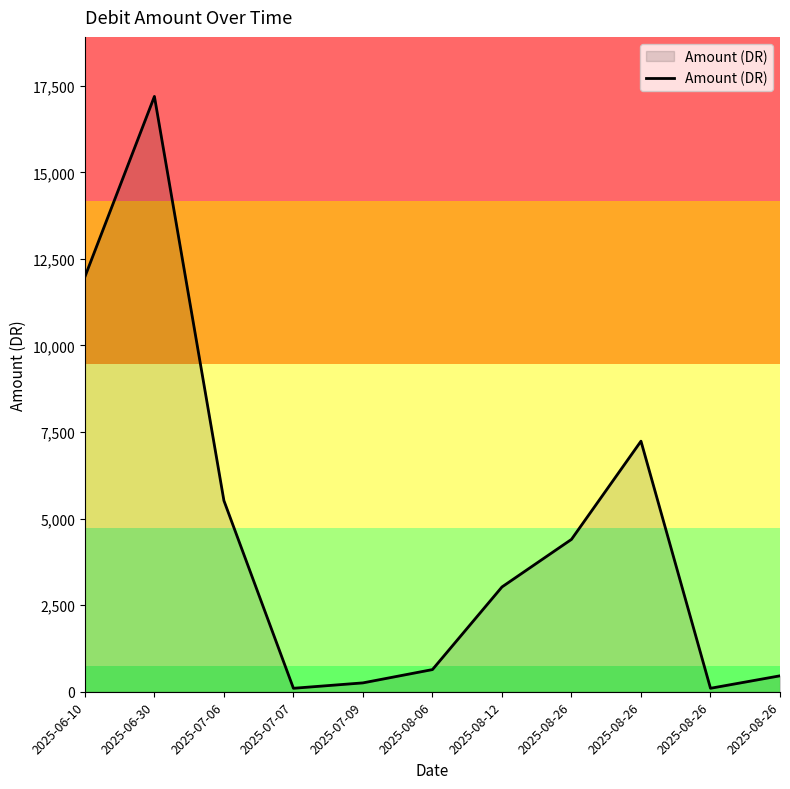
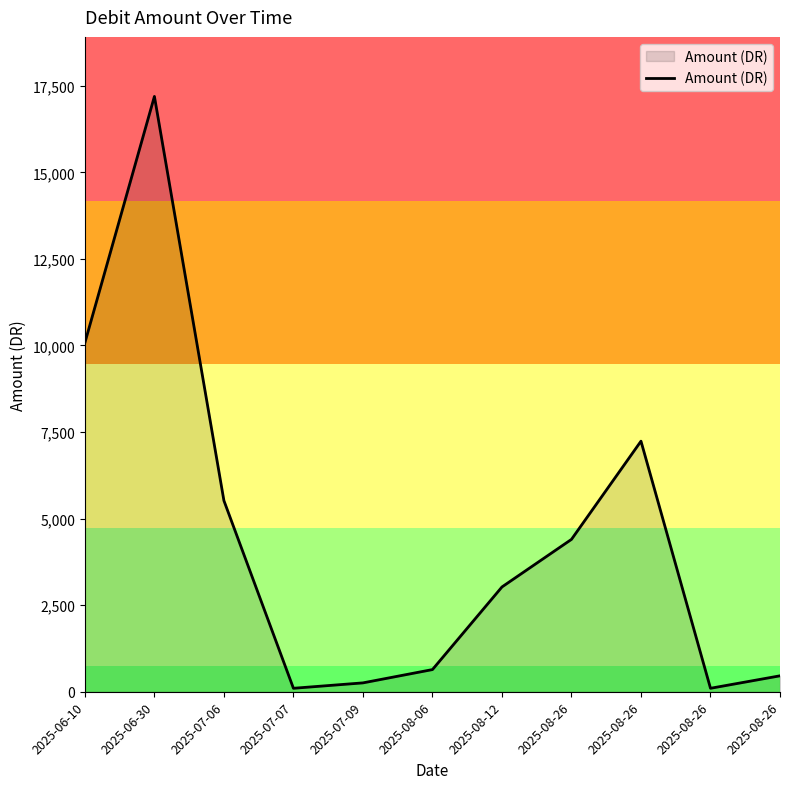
  {
-   "2025-06-10": "12,000",
+   "2025-06-10": "10,100",
    "2025-06-30": "17,200",
    "2025-07-06": "5,500",
    "2025-07-07": "100",
    "2025-07-09": "300",
    "2025-08-06": "600",
    "2025-08-12": "3,000"
  }
